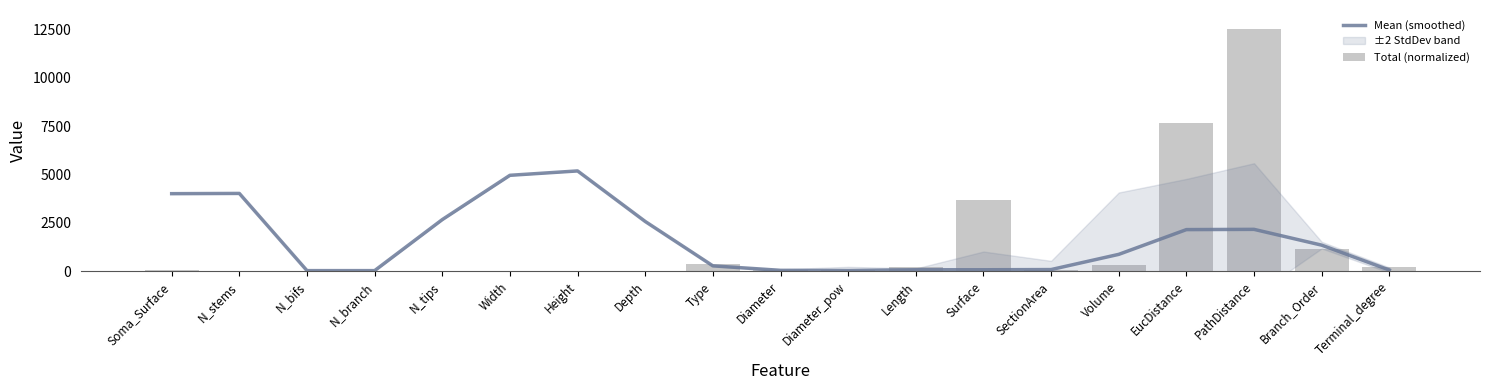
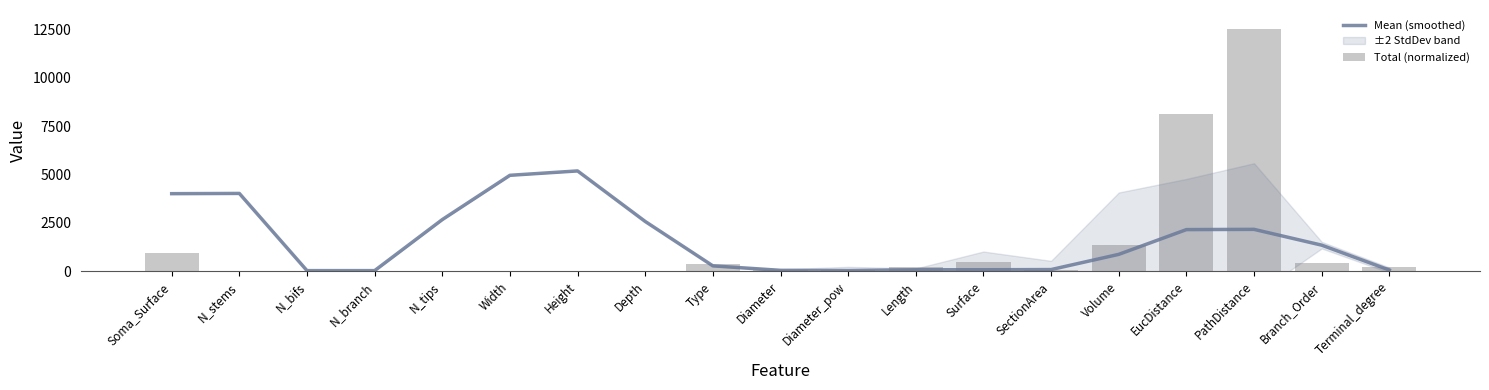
  {
    "Total (normalized)": {
-     "Soma_Surface": 100,
+     "Soma_Surface": 900,
      "Type": 400,
      "Length": 200,
-     "Surface": 3700,
-     "Volume": 300,
-     "EucDistance": 7700,
+     "Surface": 500,
+     "Volume": 1400,
+     "EucDistance": 8100,
      "PathDistance": 12500,
-     "Branch_Order": 1100,
+     "Branch_Order": 500,
      "Terminal_degree": 200
    }
  }
